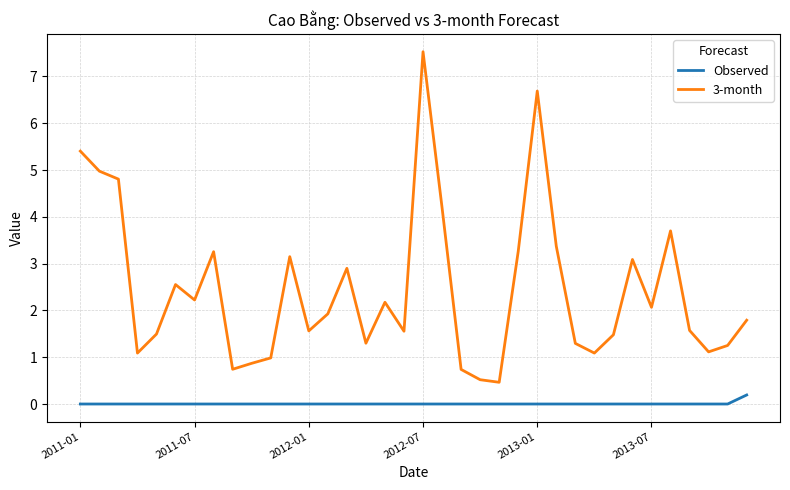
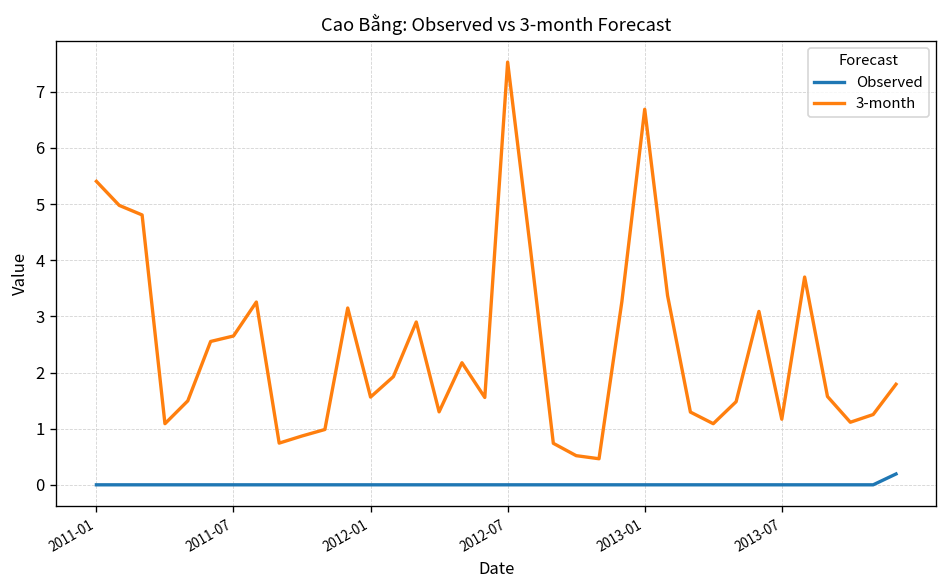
  {
    "Observed": {
      "2011-01": 0.0,
      "2011-07": 0.0,
      "2012-01": 0.0,
      "2012-07": 0.0,
      "2013-01": 0.0,
      "2013-07": 0.0
    },
    "3-month": {
      "2011-01": 5.4,
-     "2011-07": 2.2,
+     "2011-07": 2.7,
      "2012-01": 1.6,
      "2012-07": 7.5,
      "2013-01": 6.7,
-     "2013-07": 2.1
+     "2013-07": 1.2
    }
  }
